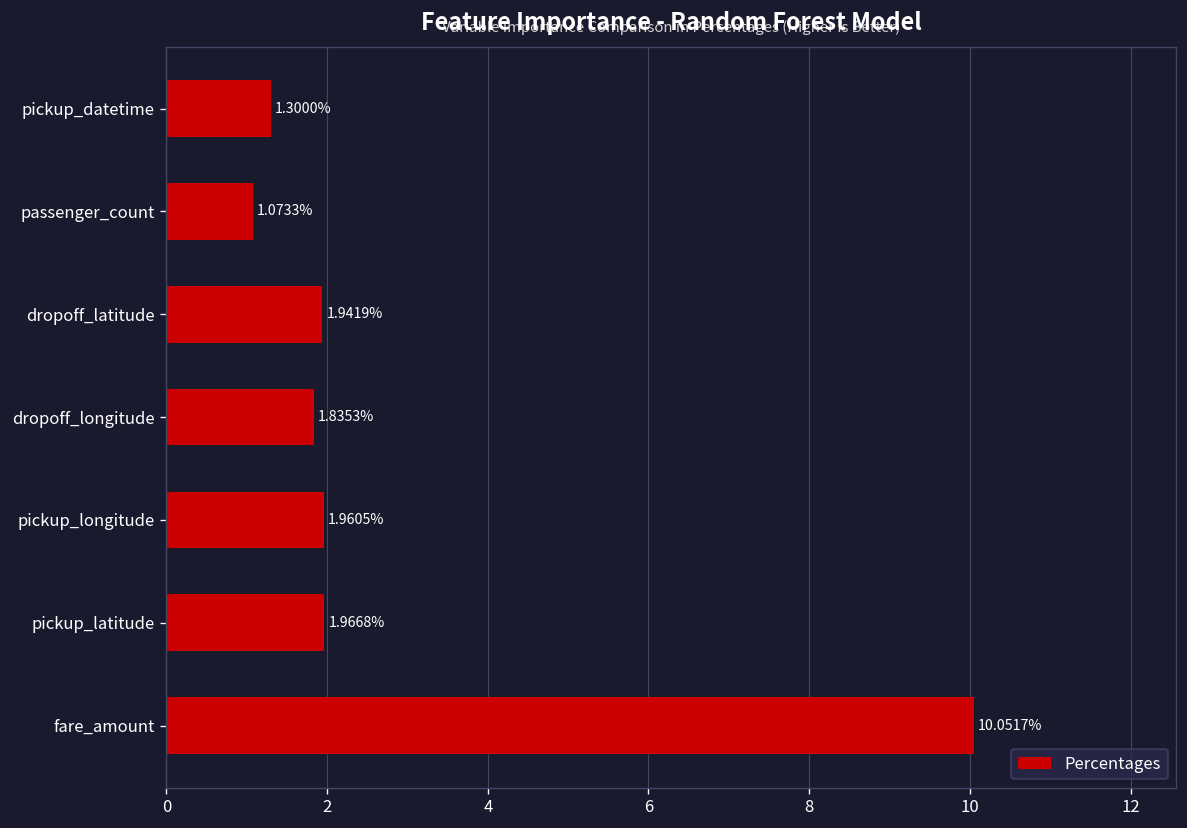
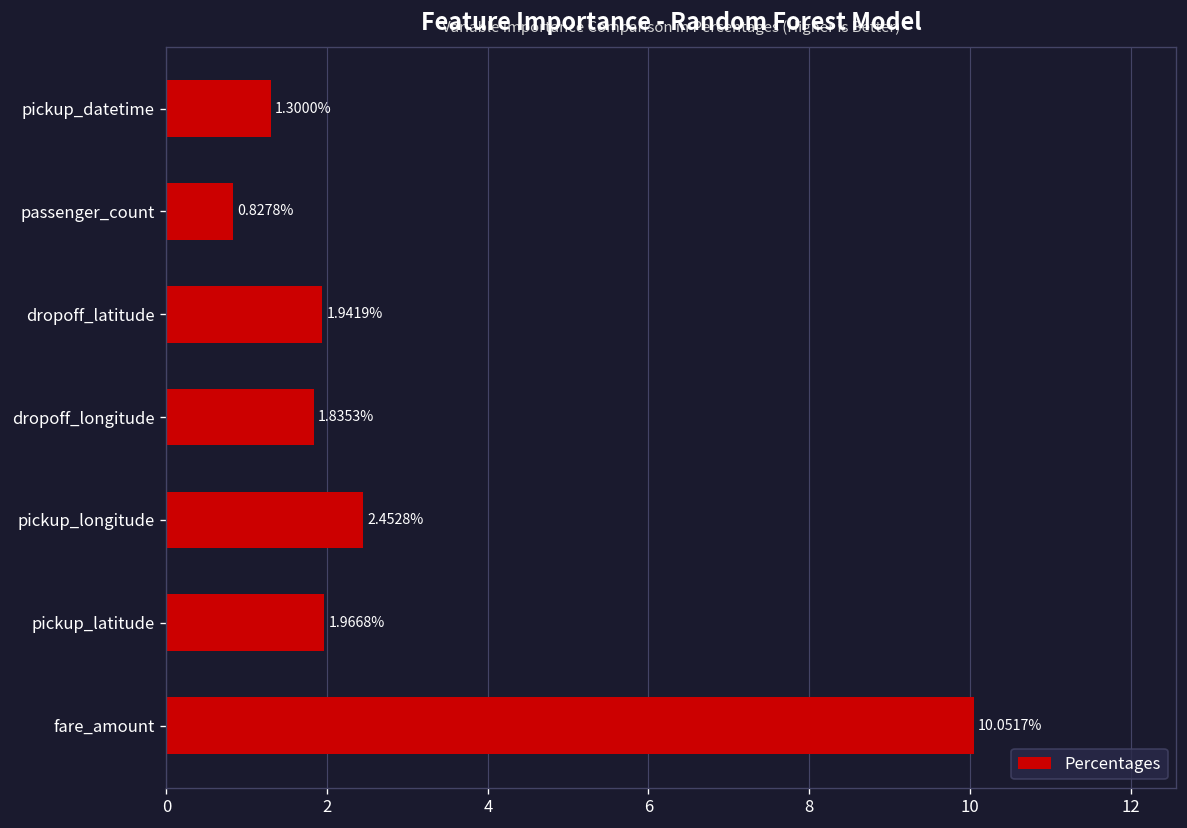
  {
    "pickup_datetime": "1.3000%",
-   "passenger_count": "1.0733%",
+   "passenger_count": "0.8278%",
    "dropoff_latitude": "1.9419%",
    "dropoff_longitude": "1.8353%",
-   "pickup_longitude": "1.9605%",
+   "pickup_longitude": "2.4528%",
    "pickup_latitude": "1.9668%",
    "fare_amount": "10.0517%"
  }
